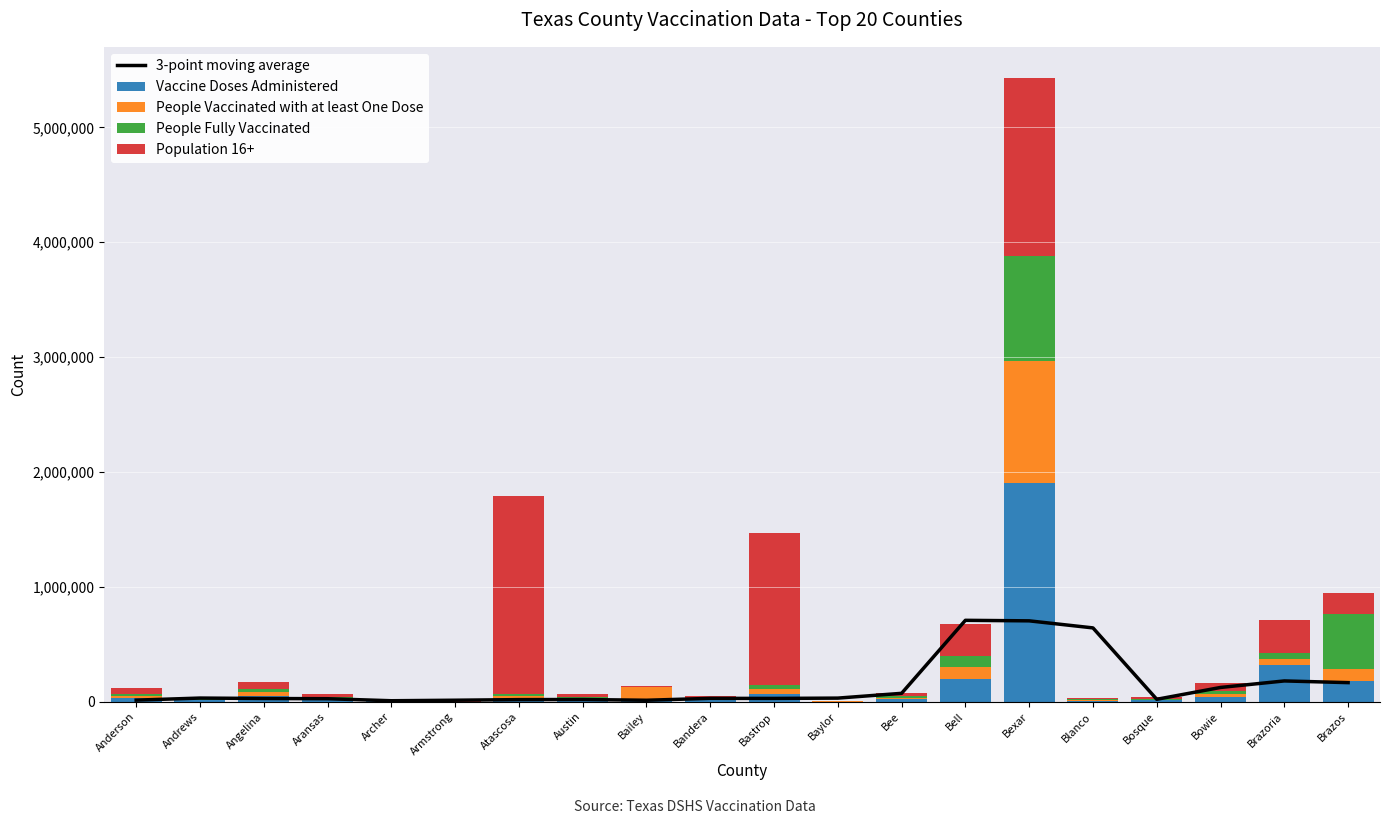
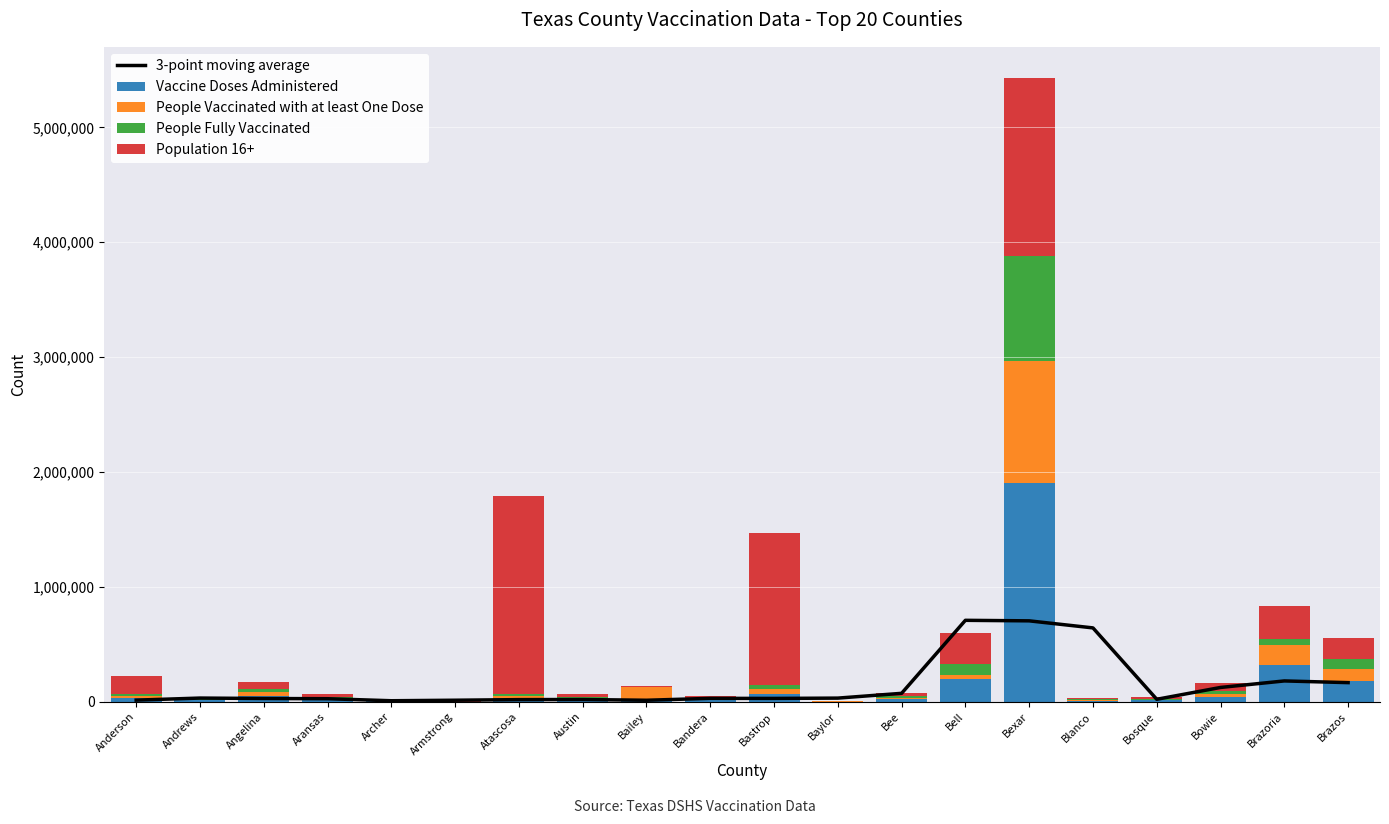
  {
    "3-point moving average": {
      "Anderson": "10,000",
      "Andrews": "30,000",
      "Angelina": "30,000",
      "Aransas": "30,000",
      "Archer": "10,000",
      "Armstrong": "10,000",
      "Atascosa": "20,000",
      "Austin": "20,000",
      "Bailey": "10,000",
      "Bandera": "30,000",
      "Bastrop": "30,000",
      "Baylor": "30,000",
      "Bee": "70,000",
      "Bell": "710,000",
      "Bexar": "710,000",
      "Blanco": "640,000",
      "Bosque": "20,000",
      "Bowie": "130,000",
      "Brazoria": "180,000",
      "Brazos": "170,000"
    },
    "Vaccine Doses Administered": {
      "Anderson": "30,000",
      "Angelina": "50,000",
      "Aransas": "20,000",
      "Atascosa": "40,000",
      "Austin": "20,000",
      "Bastrop": "70,000",
      "Bee": "20,000",
      "Bell": "200,000",
      "Bexar": "1,910,000",
      "Bowie": "40,000",
      "Brazoria": "320,000",
      "Brazos": "180,000"
    },
    "People Vaccinated with at least One Dose": {
      "Angelina": "30,000",
      "Bailey": "120,000",
      "Bastrop": "40,000",
-     "Bell": "110,000",
+     "Bell": "30,000",
      "Bexar": "1,060,000",
      "Bowie": "30,000",
-     "Brazoria": "50,000",
+     "Brazoria": "180,000",
      "Brazos": "100,000"
    },
    "People Fully Vaccinated": {
      "Angelina": "30,000",
      "Bastrop": "30,000",
      "Bell": "90,000",
      "Bexar": "910,000",
      "Bowie": "20,000",
      "Brazoria": "50,000",
-     "Brazos": "480,000"
+     "Brazos": "90,000"
    },
    "Population 16+": {
-     "Anderson": "50,000",
+     "Anderson": "160,000",
      "Angelina": "70,000",
      "Atascosa": "1,720,000",
      "Austin": "20,000",
      "Bastrop": "1,320,000",
      "Bee": "30,000",
      "Bell": "270,000",
      "Bexar": "1,550,000",
      "Bowie": "70,000",
      "Brazoria": "290,000",
      "Brazos": "190,000"
    }
  }
